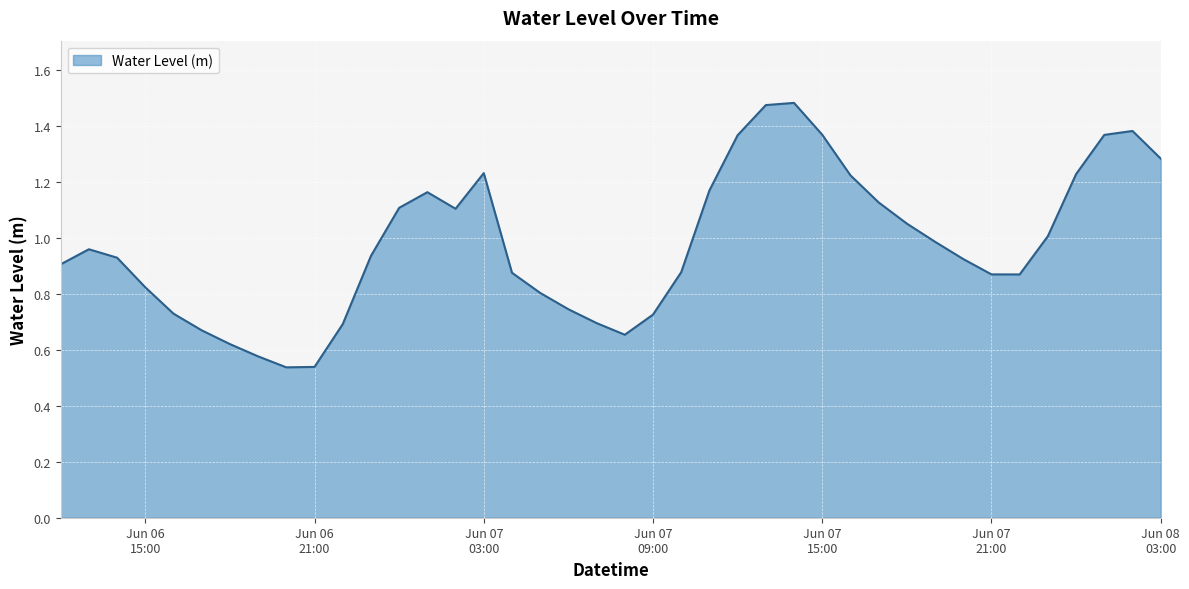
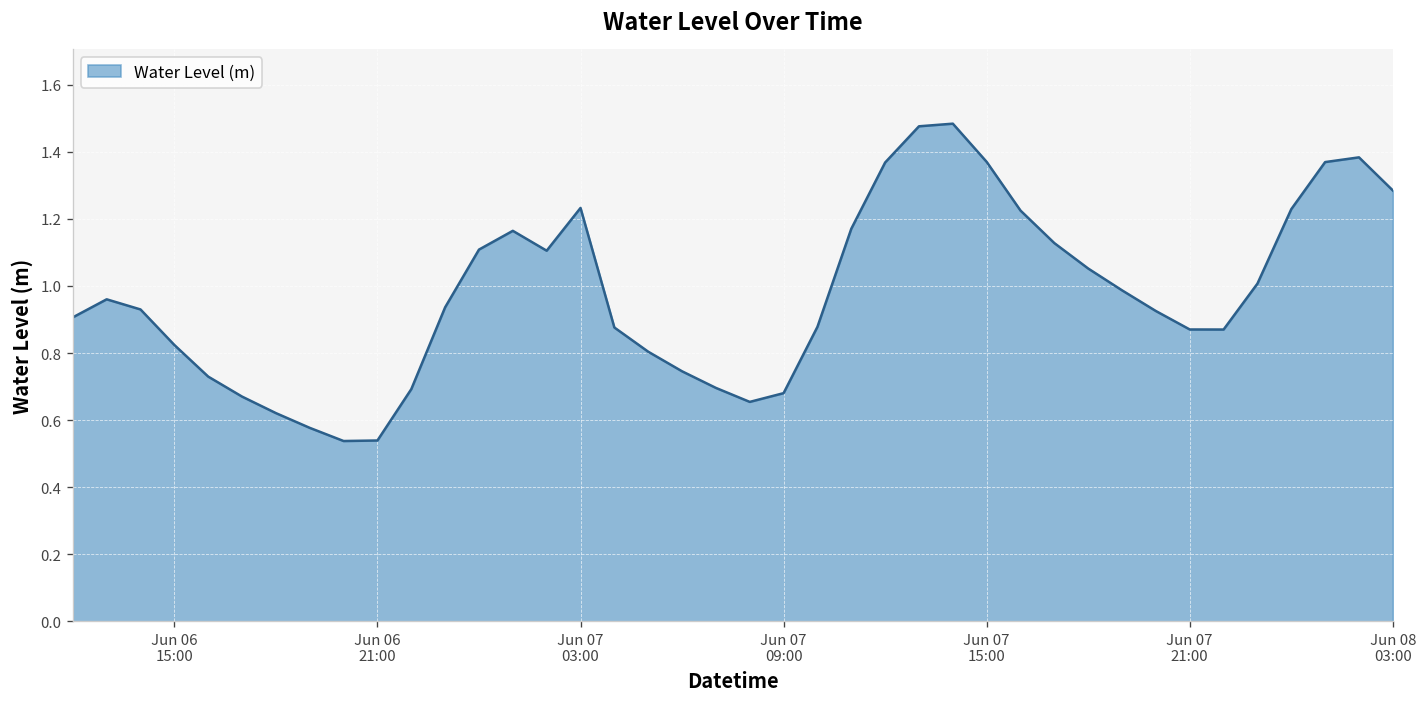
  {
    "Jun 06 15:00": 0.82,
    "Jun 06 21:00": 0.54,
    "Jun 07 03:00": 1.23,
-   "Jun 07 09:00": 0.73,
+   "Jun 07 09:00": 0.68,
    "Jun 07 15:00": 1.37,
    "Jun 07 21:00": 0.87,
    "Jun 08 03:00": 1.28
  }
